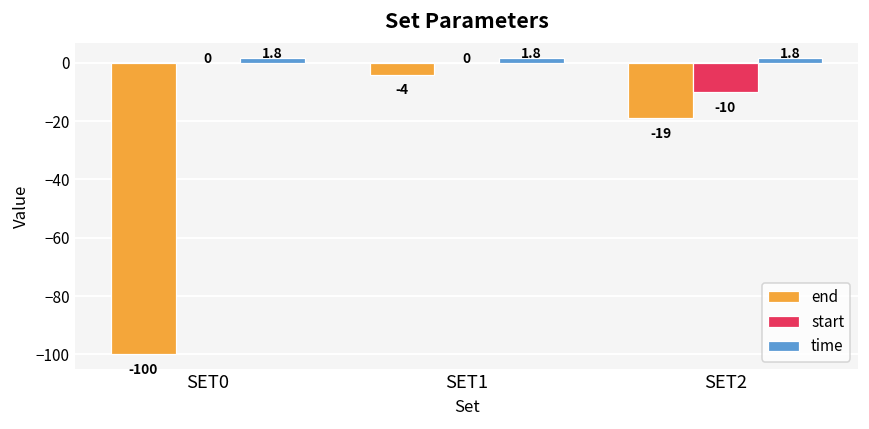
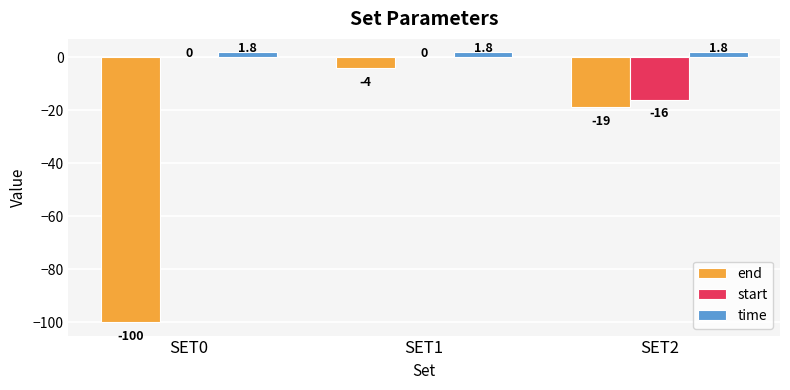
  {
    "end": {
      "SET0": -100,
      "SET1": -4,
      "SET2": -19
    },
    "start": {
      "SET0": 0,
      "SET1": 0,
-     "SET2": -10
+     "SET2": -16
    },
    "time": {
      "SET0": 1.8,
      "SET1": 1.8,
      "SET2": 1.8
    }
  }
